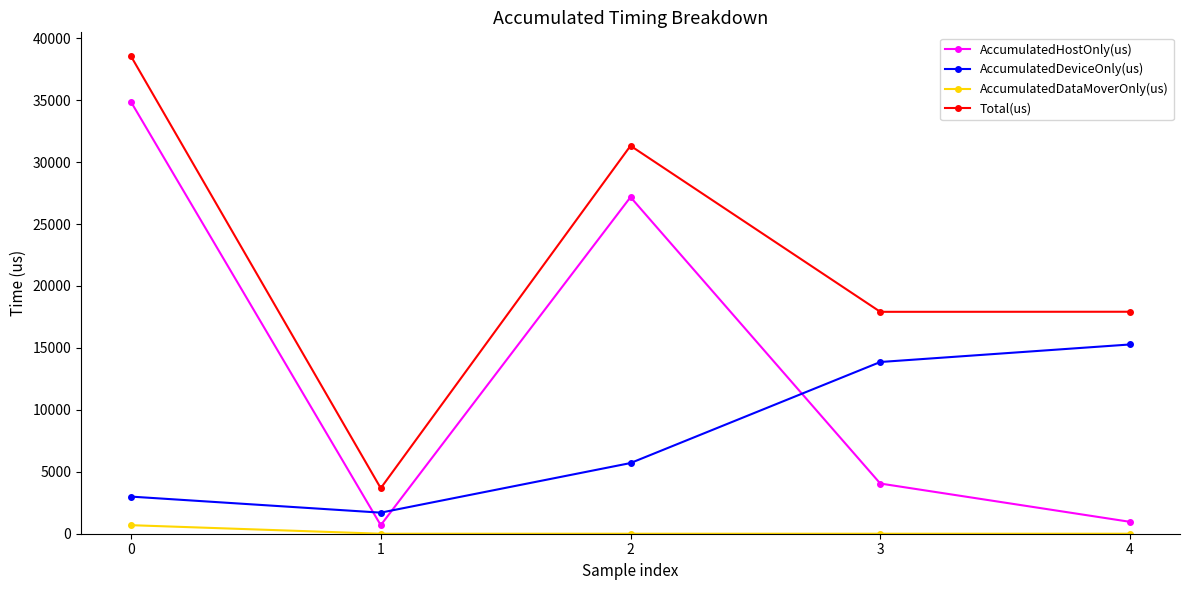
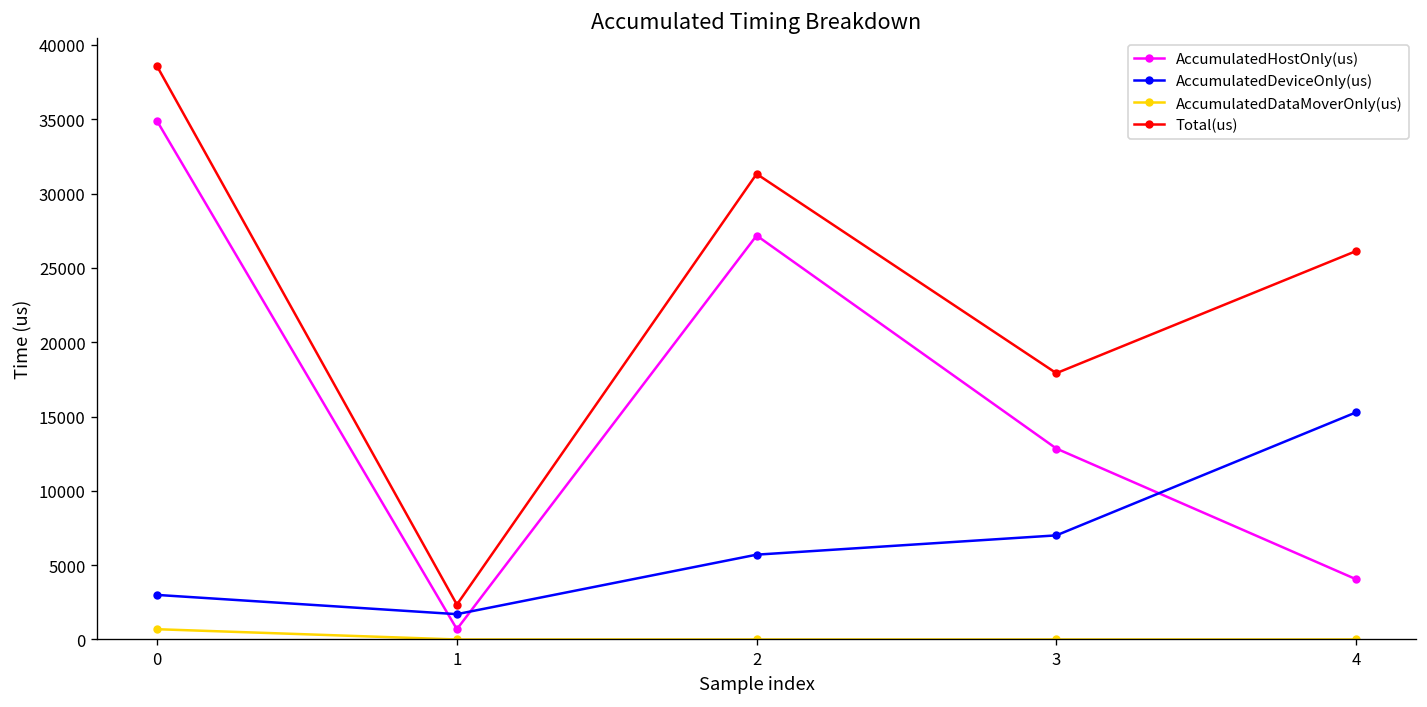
  {
    "AccumulatedHostOnly(us)": {
      "0": 34900,
      "1": 700,
      "2": 27200,
-     "3": 4100,
-     "4": 1000
+     "3": 12800,
+     "4": 4100
    },
    "AccumulatedDeviceOnly(us)": {
      "0": 3000,
      "1": 1700,
      "2": 5700,
-     "3": 13900,
+     "3": 7000,
      "4": 15300
    },
    "AccumulatedDataMoverOnly(us)": {
      "0": 700,
      "1": 0,
      "2": 0,
      "3": 0,
      "4": 0
    },
    "Total(us)": {
      "0": 38600,
-     "1": 3700,
+     "1": 2300,
      "2": 31300,
      "3": 17900,
-     "4": 17900
+     "4": 26100
    }
  }
